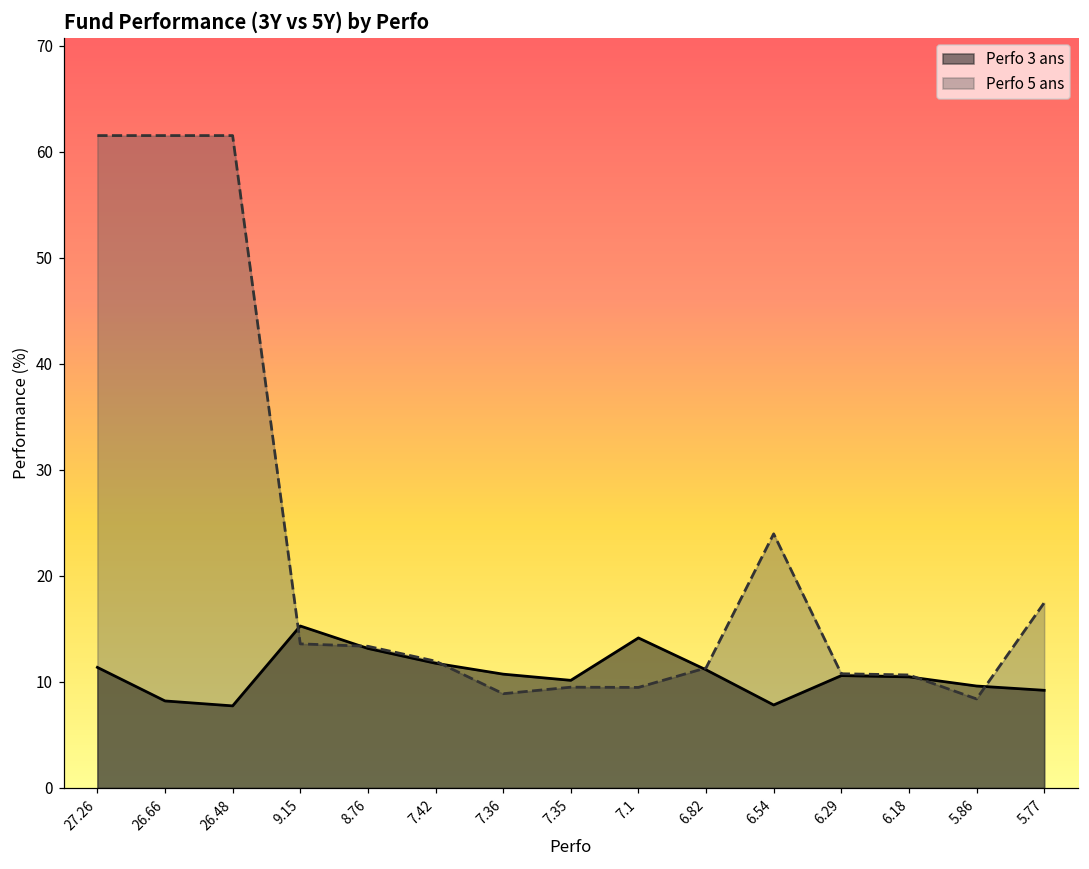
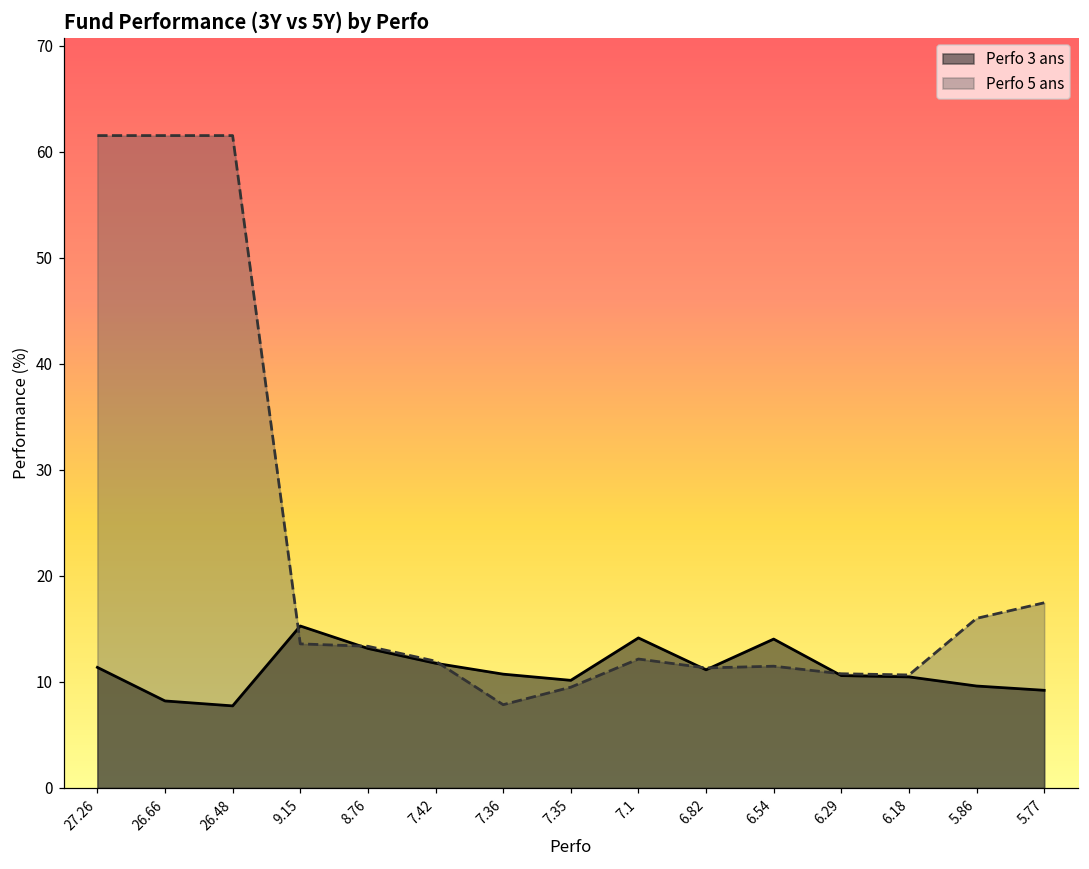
  {
    "Perfo 3 ans": {
      "27.26": 11,
      "26.66": 8,
      "26.48": 8,
      "9.15": 15,
      "7.36": 11,
      "7.35": 10,
      "7.1": 14,
-     "6.54": 8,
+     "6.54": 14,
      "5.86": 10,
      "5.77": 9
    },
    "Perfo 5 ans": {
      "27.26": 62,
      "26.66": 62,
      "26.48": 62,
      "9.15": 14,
-     "7.36": 9,
+     "7.36": 8,
      "7.35": 10,
-     "7.1": 9,
-     "6.54": 24,
-     "5.86": 8,
+     "7.1": 12,
+     "6.54": 11,
+     "5.86": 16,
      "5.77": 17
    }
  }
